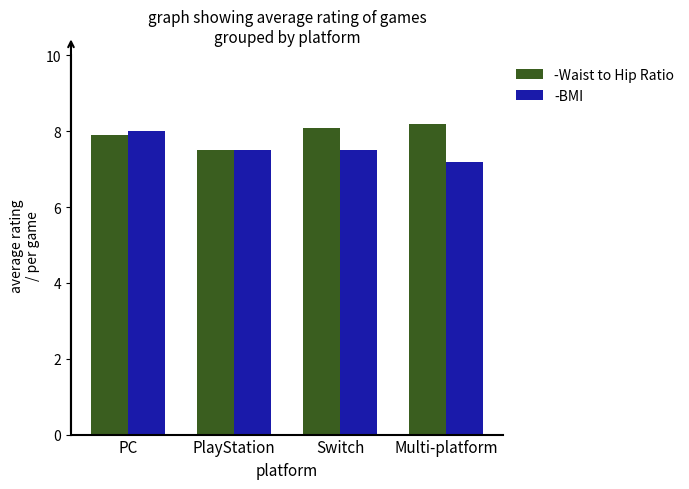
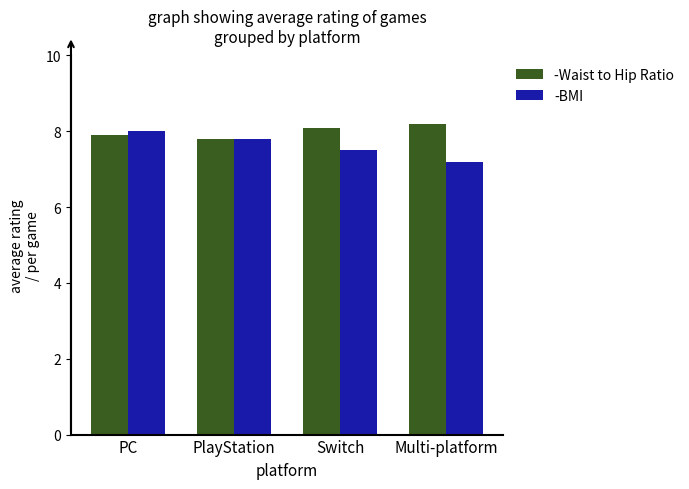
  {
    "-Waist to Hip Ratio": {
      "PC": 7.9,
-     "PlayStation": 7.5,
+     "PlayStation": 7.8,
      "Switch": 8.1,
      "Multi-platform": 8.2
    },
    "-BMI": {
      "PC": 8.0,
-     "PlayStation": 7.5,
+     "PlayStation": 7.8,
      "Switch": 7.5,
      "Multi-platform": 7.2
    }
  }
